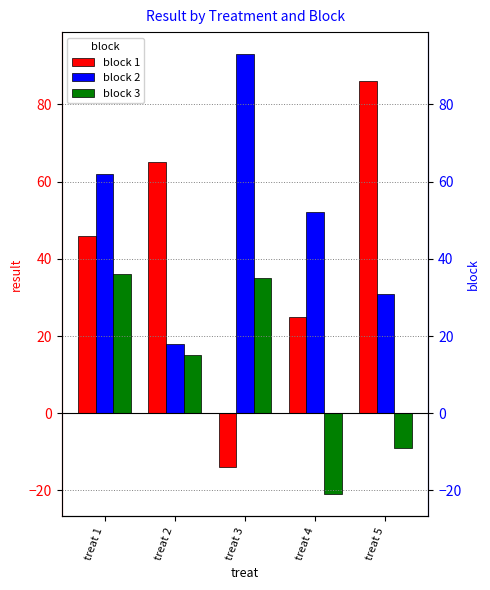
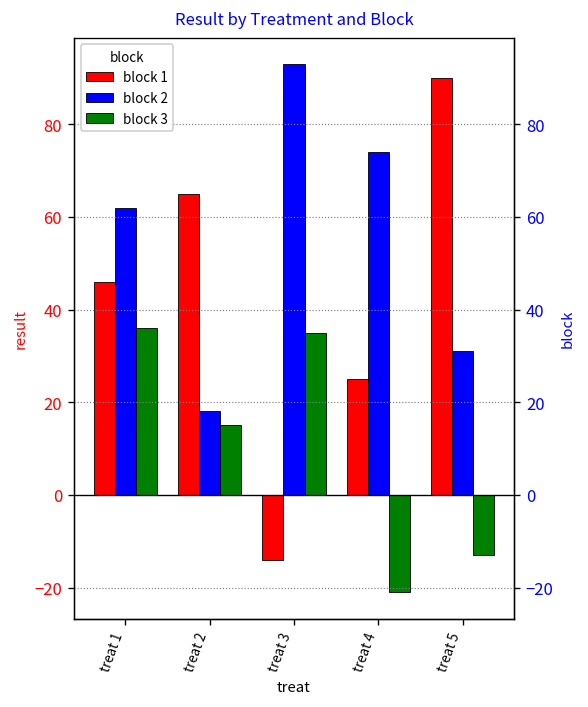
  {
    "block 1": {
      "treat 1": 46,
      "treat 2": 65,
      "treat 3": -14,
      "treat 4": 25,
-     "treat 5": 86
+     "treat 5": 90
    },
    "block 2": {
      "treat 1": 62,
      "treat 2": 18,
      "treat 3": 93,
-     "treat 4": 52,
+     "treat 4": 74,
      "treat 5": 31
    },
    "block 3": {
      "treat 1": 36,
      "treat 2": 15,
      "treat 3": 35,
      "treat 4": -21,
-     "treat 5": -9
+     "treat 5": -13
    }
  }
